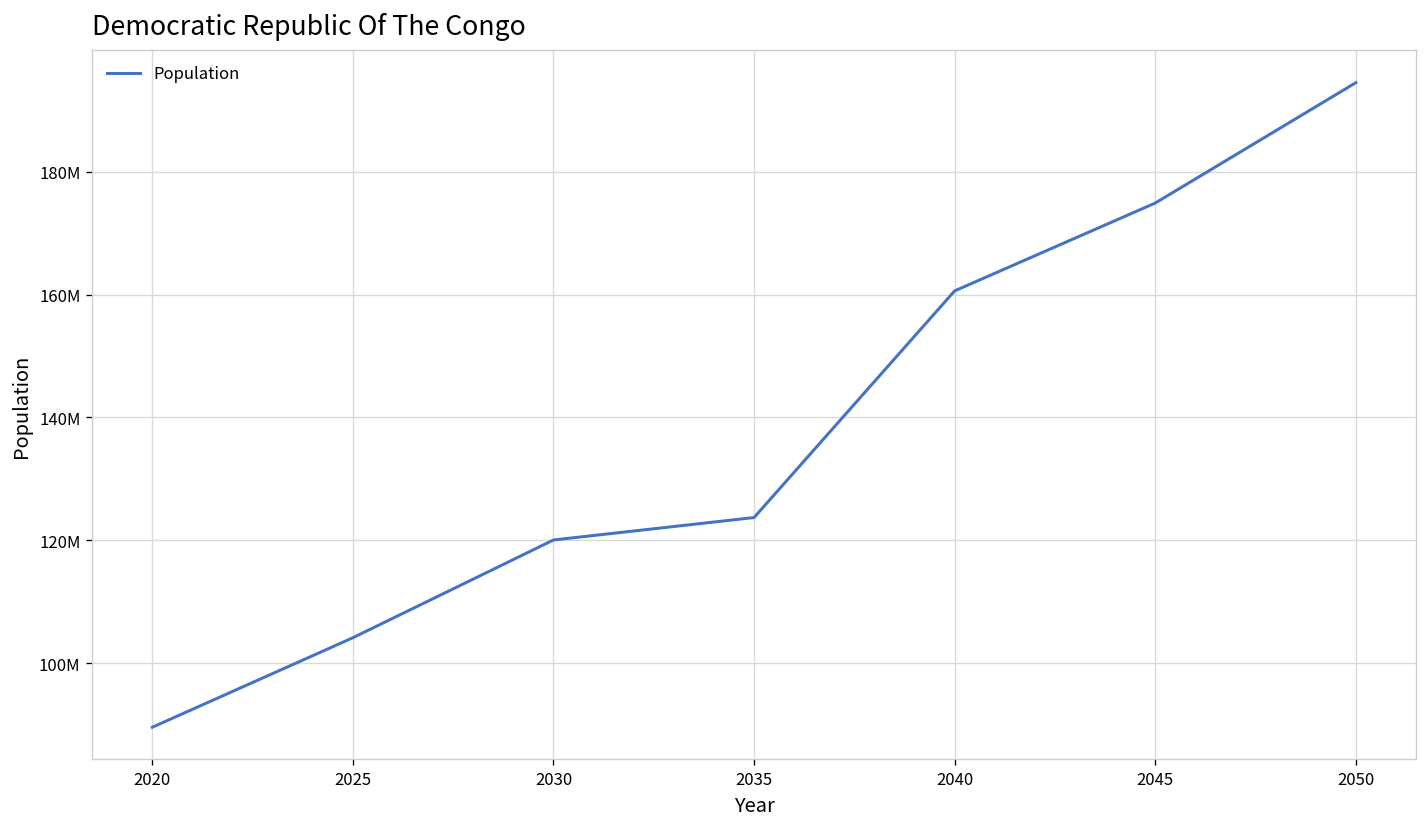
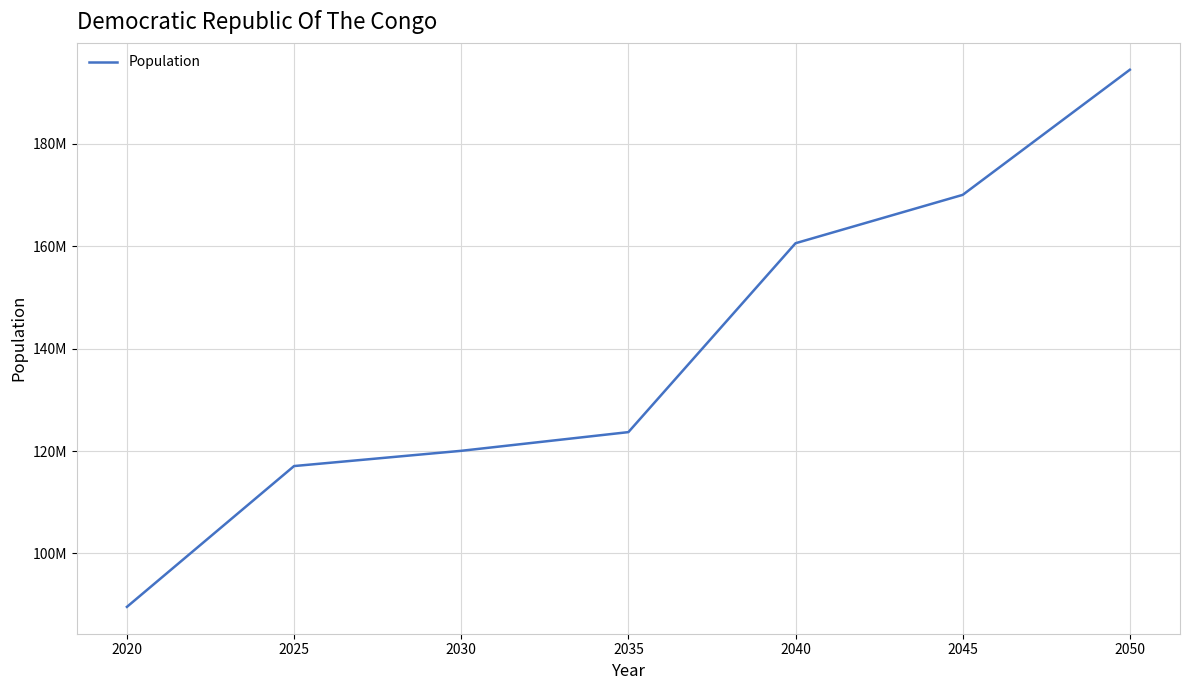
  {
    "2020": 90000000,
-   "2025": 104000000,
+   "2025": 117000000,
    "2030": 120000000,
    "2035": 124000000,
    "2040": 161000000,
-   "2045": 175000000,
+   "2045": 170000000,
    "2050": 194000000
  }
